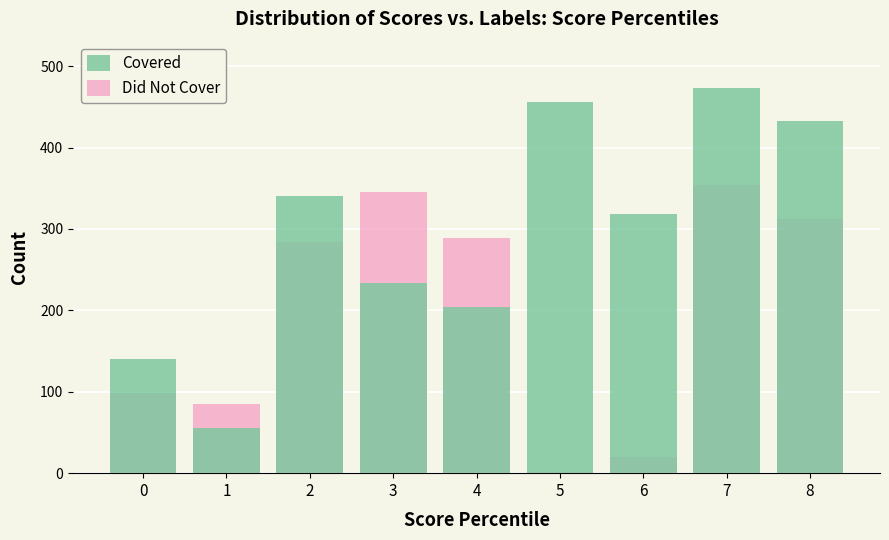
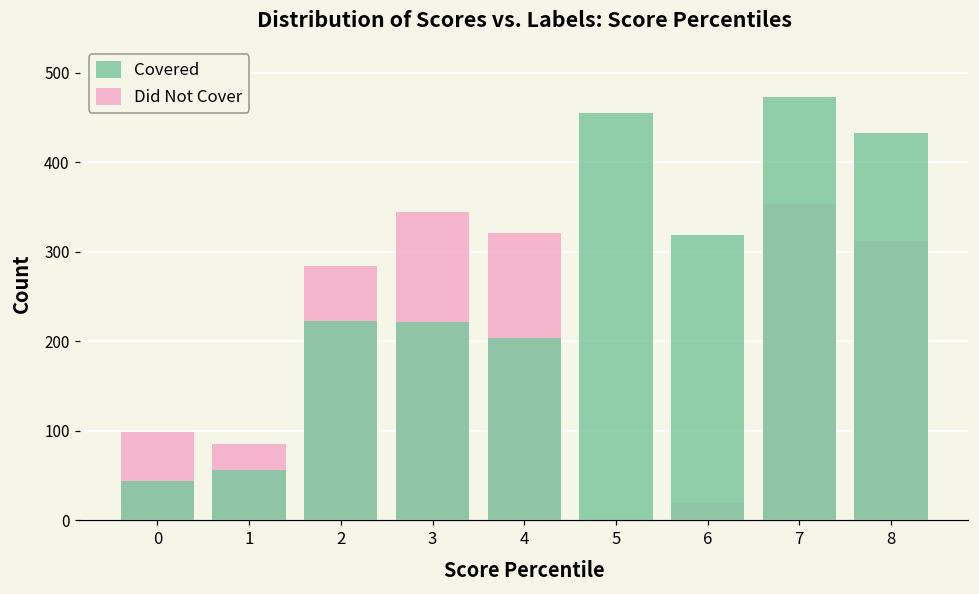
  {
    "Covered": {
-     "0": 140,
-     "2": 340,
-     "3": 230,
+     "0": 40,
+     "2": 220,
+     "3": 220,
      "5": 460,
      "6": 320,
      "7": 470,
      "8": 430
    },
    "Did Not Cover": {
      "1": 90,
      "3": 340,
-     "4": 290
+     "4": 320
    }
  }
